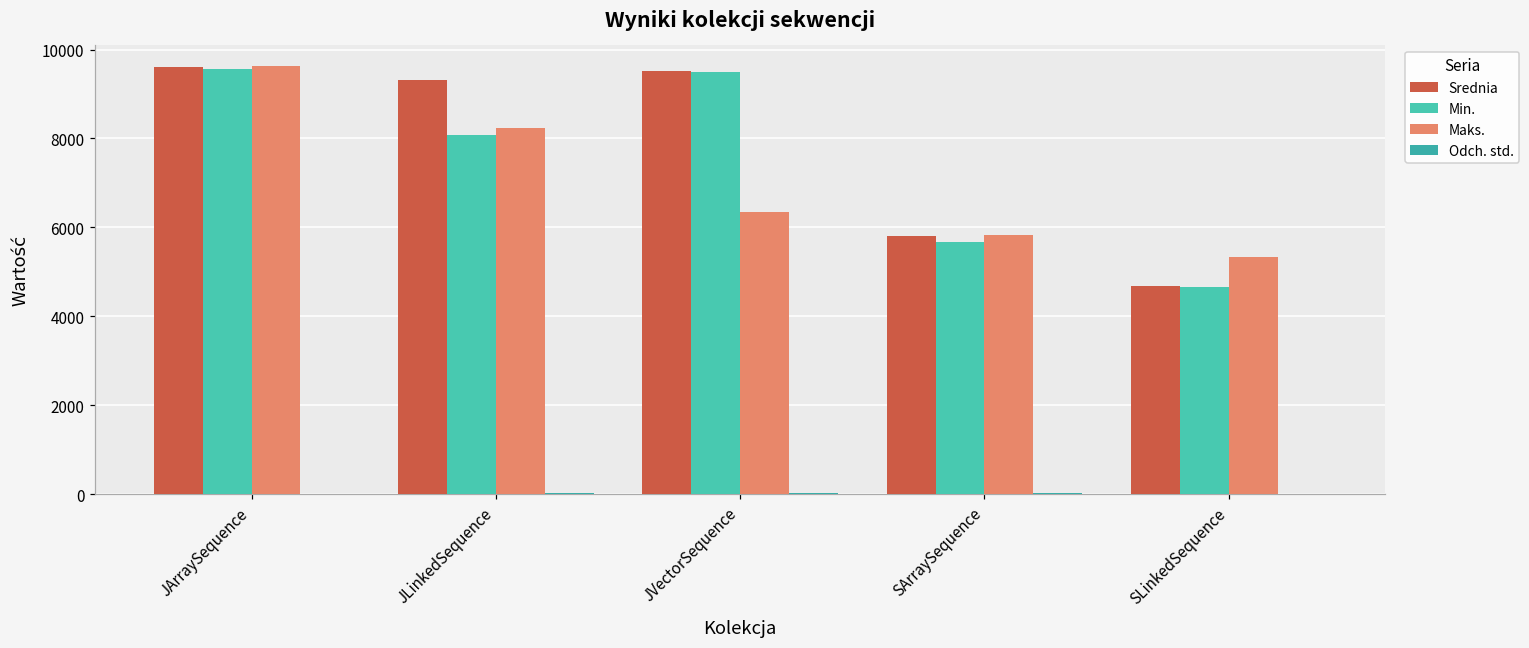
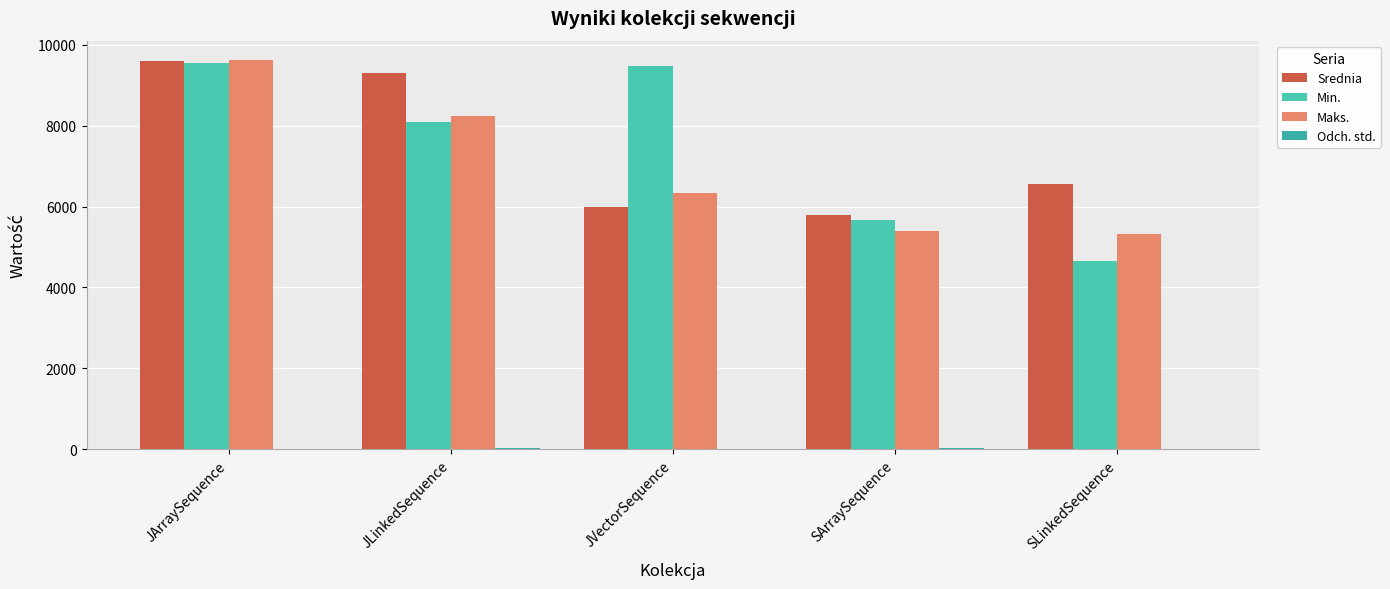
  {
    "Srednia": {
      "JArraySequence": 9600,
      "JLinkedSequence": 9300,
-     "JVectorSequence": 9500,
+     "JVectorSequence": 6000,
      "SArraySequence": 5800,
-     "SLinkedSequence": 4700
+     "SLinkedSequence": 6600
    },
    "Maks.": {
      "JArraySequence": 9600,
      "JLinkedSequence": 8200,
      "JVectorSequence": 6300,
-     "SArraySequence": 5800,
+     "SArraySequence": 5400,
      "SLinkedSequence": 5300
    }
  }
